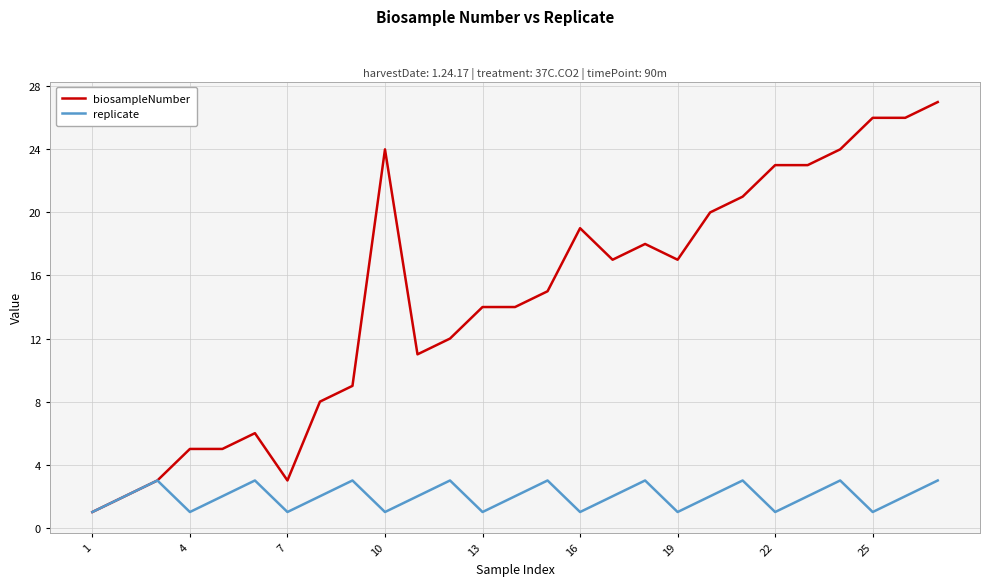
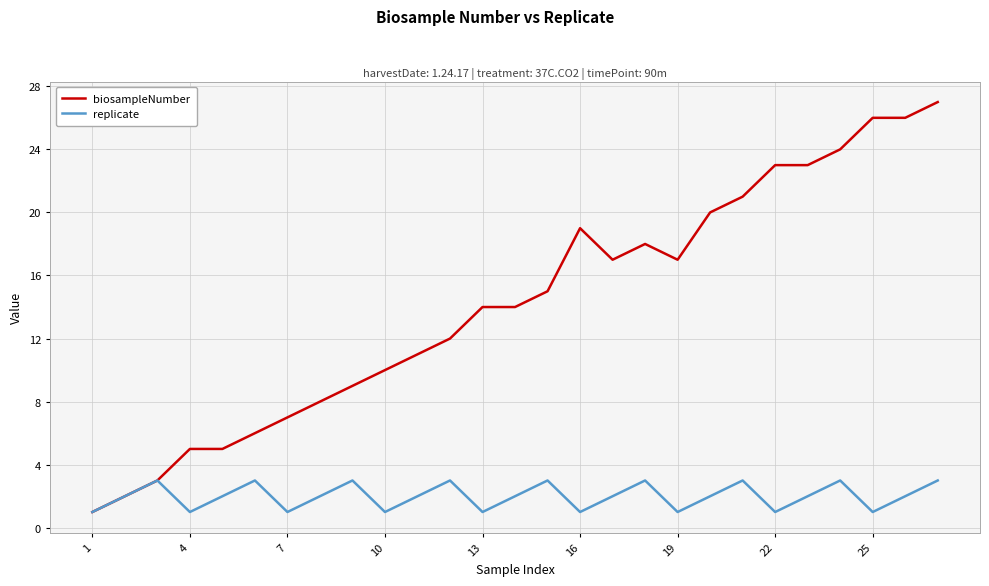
  {
    "biosampleNumber": {
      "4": 5,
-     "7": 3,
-     "10": 24,
+     "7": 7,
+     "10": 10,
      "13": 14,
      "16": 19,
      "19": 17,
      "22": 23,
      "25": 26
    },
    "replicate": {
      "4": 1,
      "7": 1,
      "10": 1,
      "13": 1,
      "16": 1,
      "19": 1,
      "22": 1,
      "25": 1
    }
  }
